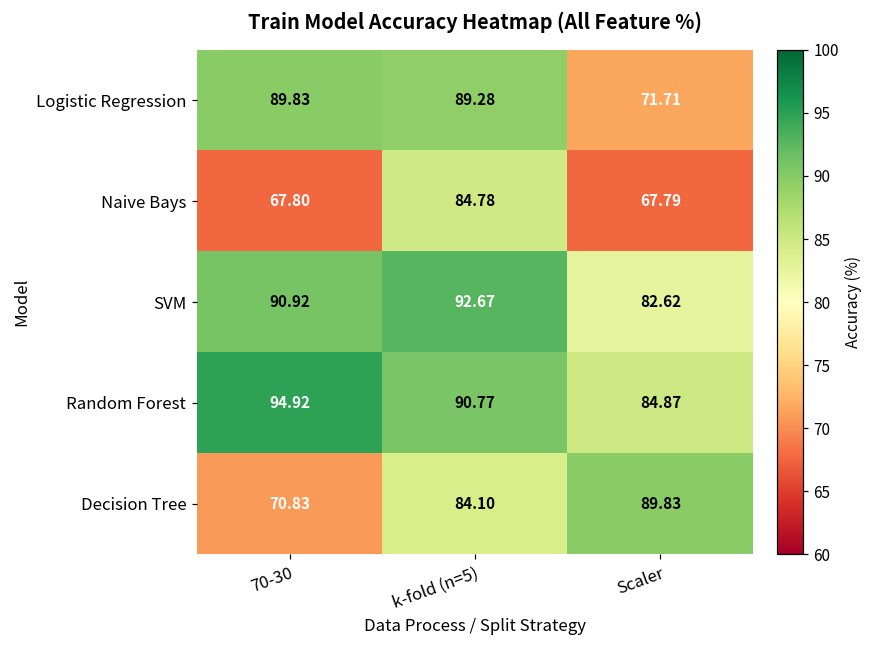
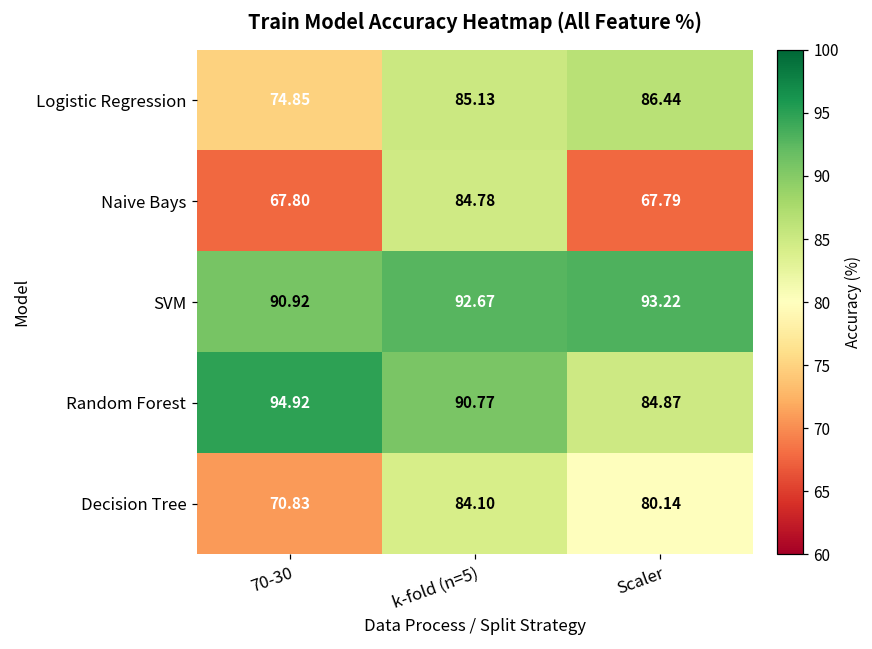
  {
    "Logistic Regression": {
-     "70-30": 89.83,
-     "k-fold (n=5)": 89.28,
-     "Scaler": 71.71
+     "70-30": 74.85,
+     "k-fold (n=5)": 85.13,
+     "Scaler": 86.44
    },
    "Naive Bays": {
      "70-30": 67.80,
      "k-fold (n=5)": 84.78,
      "Scaler": 67.79
    },
    "SVM": {
      "70-30": 90.92,
      "k-fold (n=5)": 92.67,
-     "Scaler": 82.62
+     "Scaler": 93.22
    },
    "Random Forest": {
      "70-30": 94.92,
      "k-fold (n=5)": 90.77,
      "Scaler": 84.87
    },
    "Decision Tree": {
      "70-30": 70.83,
      "k-fold (n=5)": 84.10,
-     "Scaler": 89.83
+     "Scaler": 80.14
    }
  }
